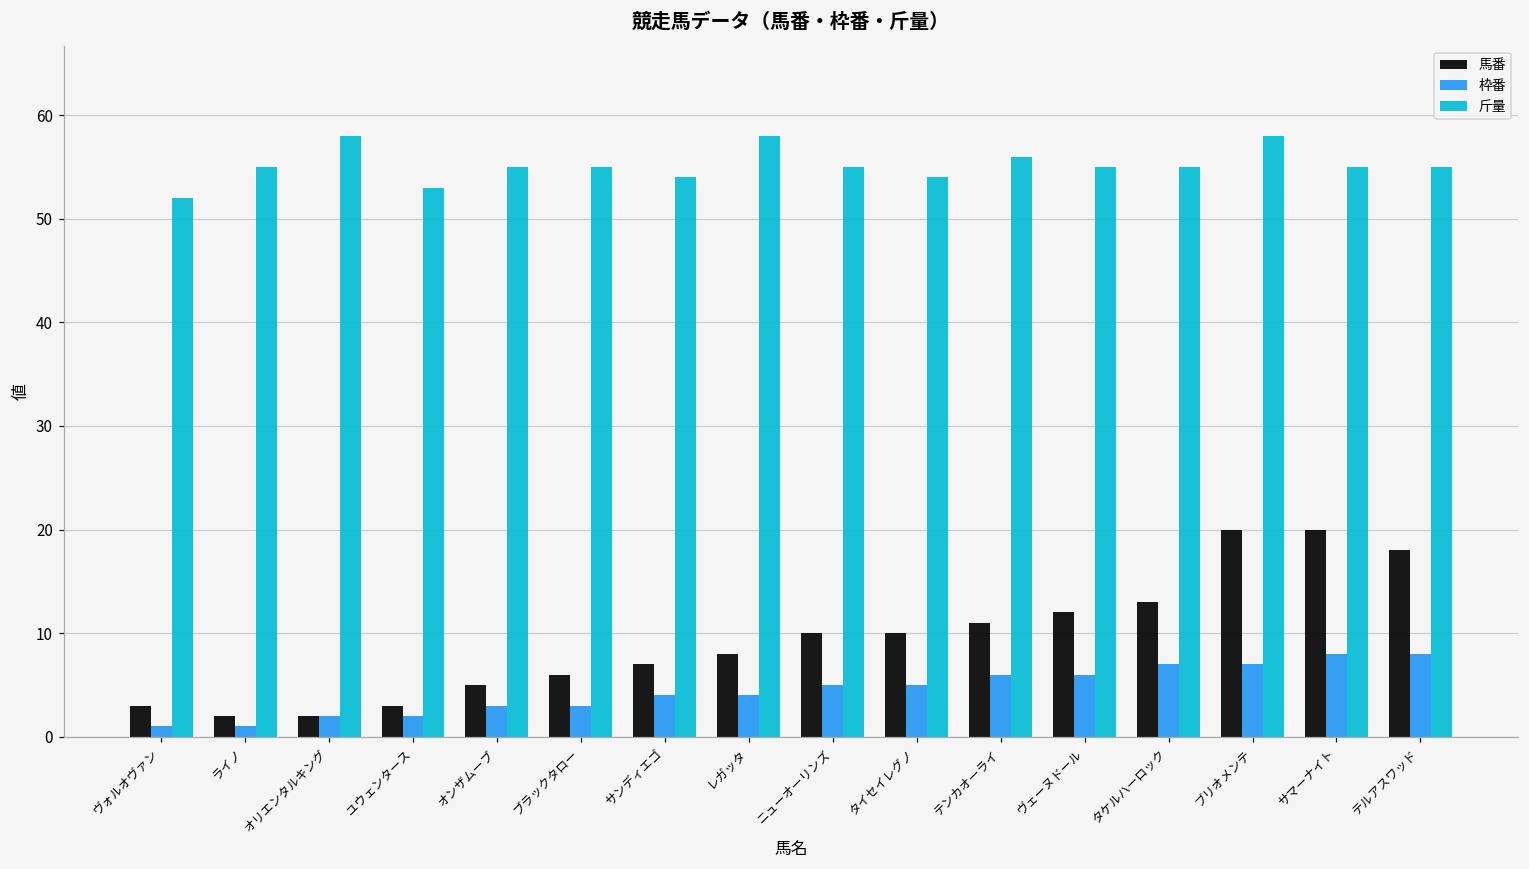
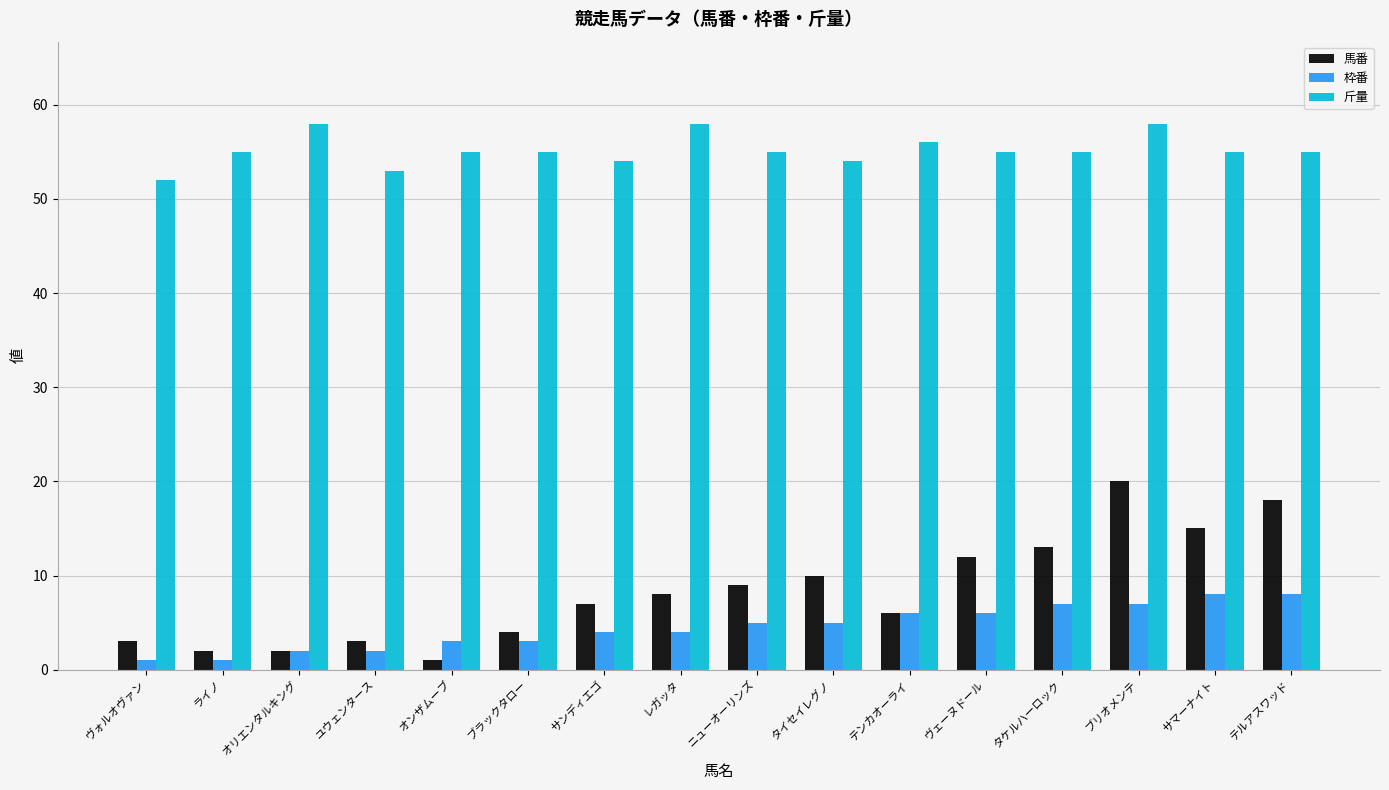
  {
    "馬番": {
      "ヴォルオヴァン": 3,
      "ライノ": 2,
      "オリエンタルキング": 2,
      "ユウェンタース": 3,
-     "オンザムーブ": 5,
-     "ブラックタロー": 6,
+     "オンザムーブ": 1,
+     "ブラックタロー": 4,
      "サンディエゴ": 7,
      "レガッタ": 8,
-     "ニューオーリンズ": 10,
+     "ニューオーリンズ": 9,
      "タイセイレグノ": 10,
-     "テンカオーライ": 11,
+     "テンカオーライ": 6,
      "ヴェーヌドール": 12,
      "タケルハーロック": 13,
      "ブリオメンテ": 20,
-     "サマーナイト": 20,
+     "サマーナイト": 15,
      "テルアスワッド": 18
    }
  }
